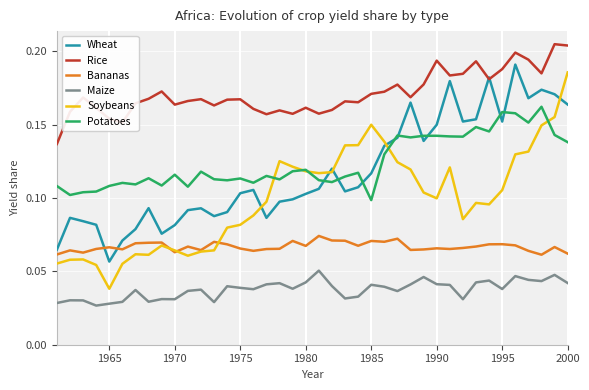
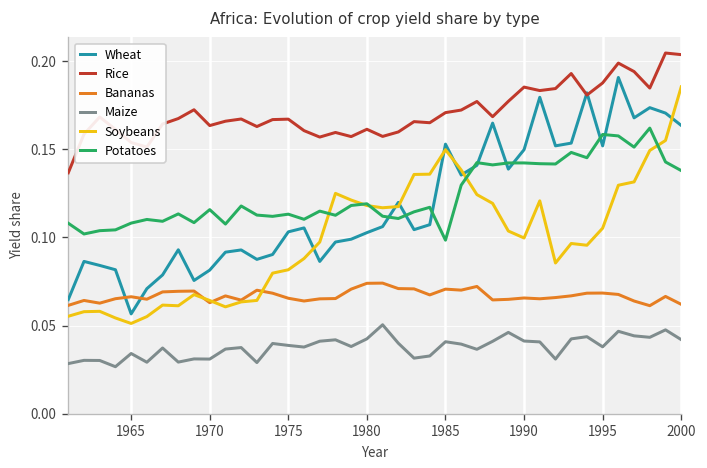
  {
    "Wheat": {
      "1965": 0.057,
      "1970": 0.081,
      "1975": 0.103,
      "1980": 0.103,
-     "1985": 0.117,
+     "1985": 0.153,
      "1990": 0.150,
      "1995": 0.152,
      "2000": 0.164
    },
    "Rice": {
      "1970": 0.164,
      "1975": 0.167,
      "1980": 0.161,
      "1985": 0.171,
-     "1990": 0.194,
+     "1990": 0.185,
      "1995": 0.188,
      "2000": 0.204
    },
    "Bananas": {
      "1965": 0.066,
      "1975": 0.066,
-     "1980": 0.067,
+     "1980": 0.074,
      "1985": 0.071,
      "1990": 0.066,
      "1995": 0.068,
      "2000": 0.062
    },
    "Maize": {
-     "1965": 0.028,
+     "1965": 0.034,
      "1970": 0.031,
      "1975": 0.039,
      "1980": 0.042,
      "1985": 0.041,
      "1990": 0.041,
      "1995": 0.038,
      "2000": 0.042
    },
    "Soybeans": {
-     "1965": 0.038,
+     "1965": 0.051,
      "1975": 0.082,
      "1985": 0.150,
      "1990": 0.100,
      "1995": 0.105,
      "2000": 0.186
    },
    "Potatoes": {
      "1965": 0.108,
      "1970": 0.116,
      "1975": 0.113,
      "1985": 0.098,
      "1990": 0.142,
      "1995": 0.158,
      "2000": 0.138
    }
  }
